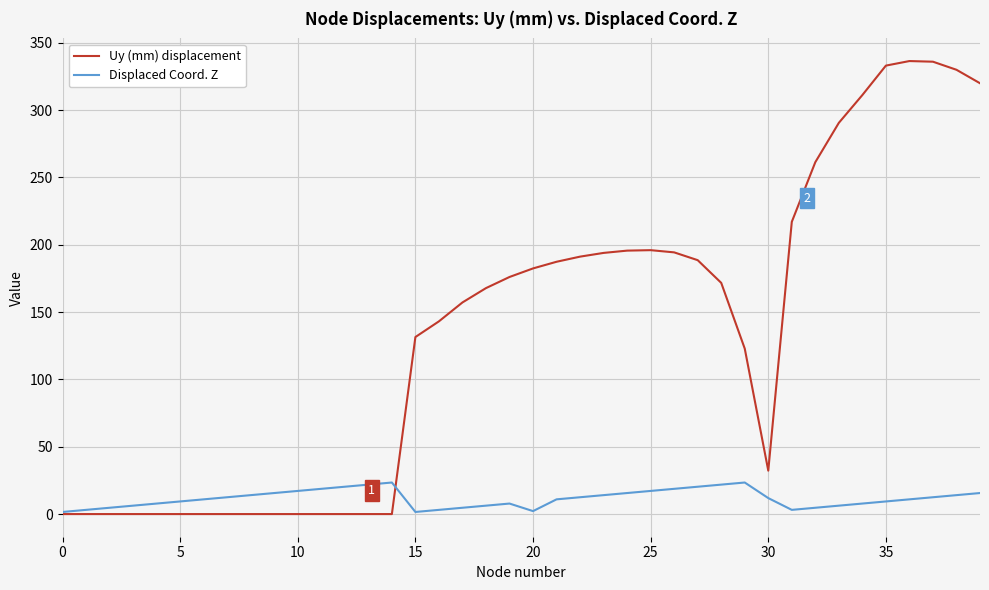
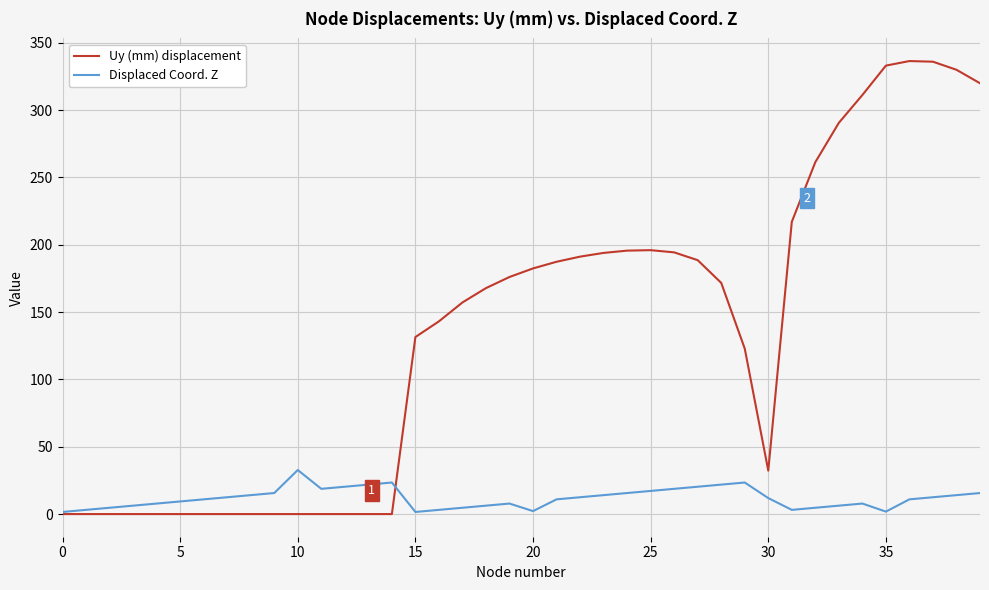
  {
    "Uy (mm) displacement": {
      "5": 0,
      "10": 0,
      "15": 131,
      "20": 182,
      "25": 196,
      "30": 32,
      "35": 333
    },
    "Displaced Coord. Z": {
      "5": 9,
-     "10": 17,
+     "10": 33,
      "15": 2,
      "20": 2,
      "25": 17,
      "30": 12,
-     "35": 9
+     "35": 2
    }
  }
